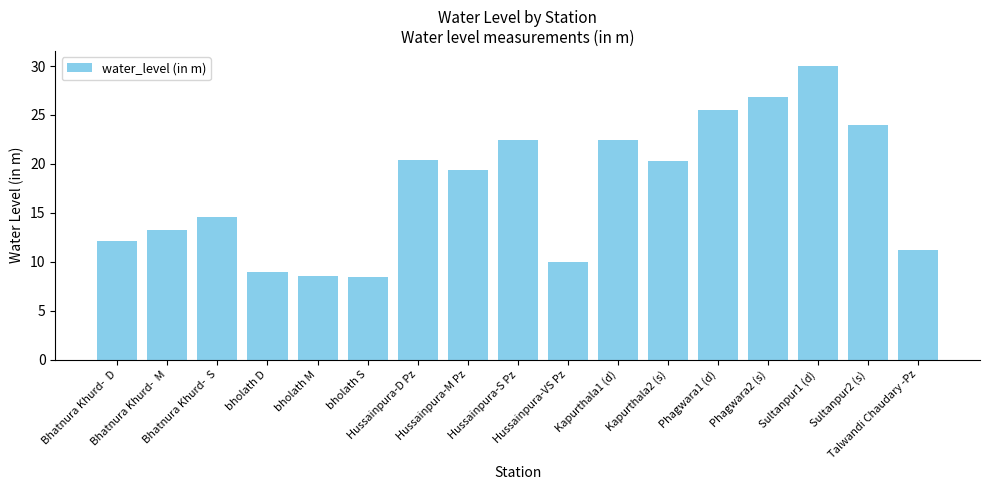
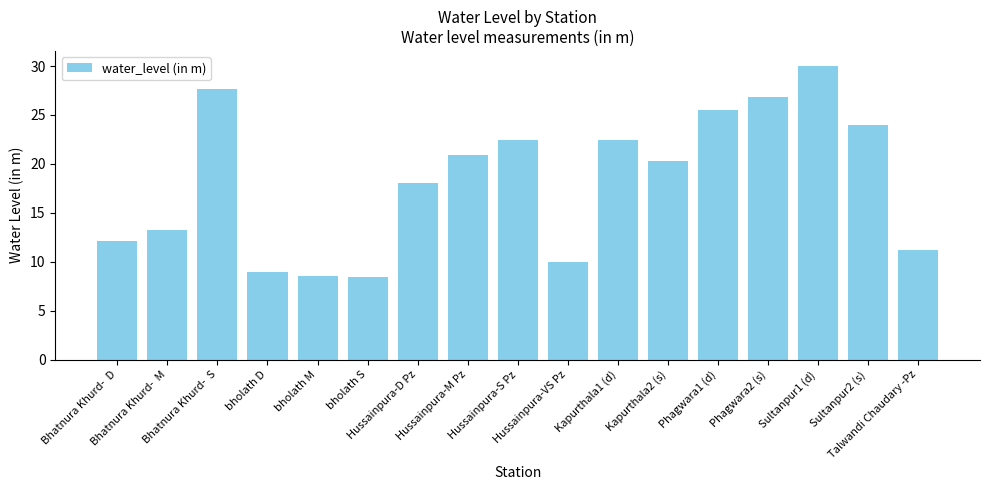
  {
    "Bhatnura Khurd- D": 12,
    "Bhatnura Khurd- M": 13,
-   "Bhatnura Khurd- S": 15,
+   "Bhatnura Khurd- S": 28,
    "bholath D": 9,
    "bholath M": 9,
    "bholath S": 8,
-   "Hussainpura-D Pz": 20,
-   "Hussainpura-M Pz": 19,
+   "Hussainpura-D Pz": 18,
+   "Hussainpura-M Pz": 21,
    "Hussainpura-S Pz": 22,
    "Hussainpura-VS Pz": 10,
    "Kapurthala1 (d)": 22,
    "Kapurthala2 (s)": 20,
    "Phagwara1 (d)": 26,
    "Phagwara2 (s)": 27,
    "Sultanpur1 (d)": 30,
    "Sultanpur2 (s)": 24,
    "Talwandi Chaudary -Pz": 11
  }
